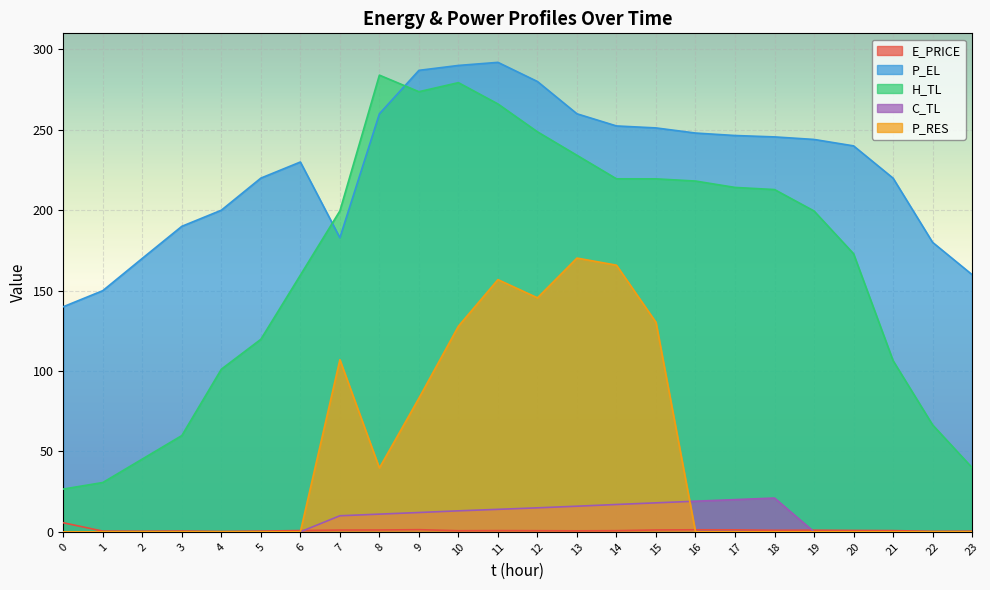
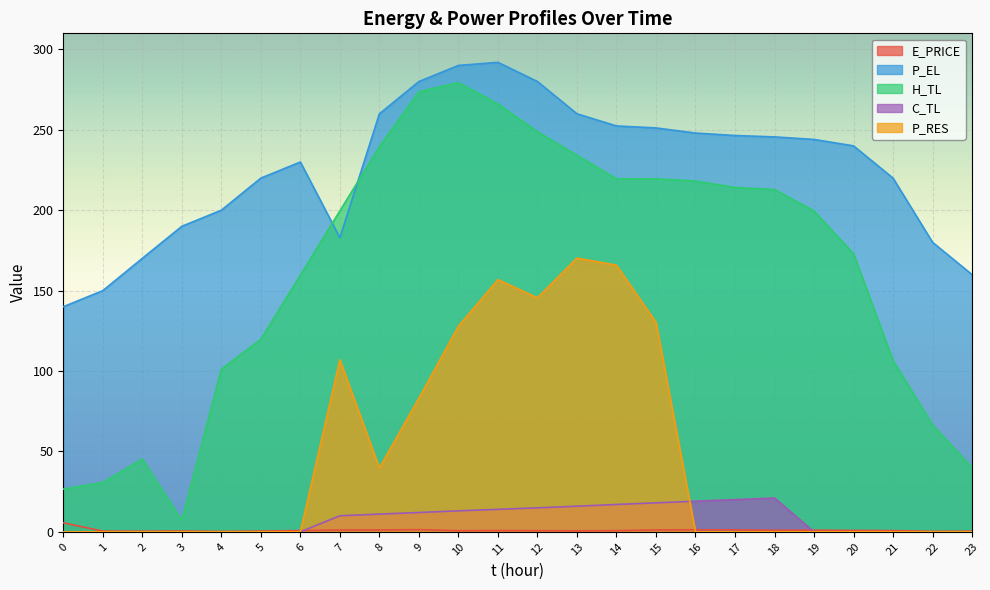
  {
    "E_PRICE": {
      "0": 6,
      "7": 1,
      "8": 1,
      "9": 1,
      "10": 1,
      "11": 1,
      "12": 1,
      "13": 1,
      "14": 1,
      "15": 1
    },
    "P_EL": {
      "0": 140,
      "1": 150,
      "2": 170,
      "3": 190,
      "4": 200,
      "5": 220,
      "6": 230,
      "7": 183,
      "8": 260,
-     "9": 287,
+     "9": 280,
      "10": 290,
      "11": 292,
      "12": 280,
      "13": 260,
      "14": 252,
      "15": 251,
      "16": 248,
      "17": 246,
      "18": 246,
      "19": 244,
      "20": 240,
      "21": 220,
      "22": 180,
      "23": 160
    },
    "H_TL": {
      "0": 27,
      "1": 31,
      "2": 45,
-     "3": 60,
+     "3": 7,
      "4": 101,
      "5": 120,
      "6": 160,
      "7": 200,
-     "8": 284,
+     "8": 239,
      "9": 274,
      "10": 279,
      "11": 266,
      "12": 249,
      "13": 234,
      "14": 220,
      "15": 220,
      "16": 218,
      "17": 214,
      "18": 213,
      "19": 200,
      "20": 173,
      "21": 106,
      "22": 66,
      "23": 40
    },
    "C_TL": {
      "7": 10,
      "8": 11,
      "9": 12,
      "10": 13,
      "11": 14,
      "12": 15,
      "13": 16,
      "14": 17,
      "15": 18,
      "16": 19,
      "17": 20,
      "18": 21
    },
    "P_RES": {
      "7": 107,
      "8": 40,
      "9": 83,
      "10": 128,
      "11": 157,
      "12": 146,
      "13": 170,
      "14": 166,
      "15": 130
    }
  }
